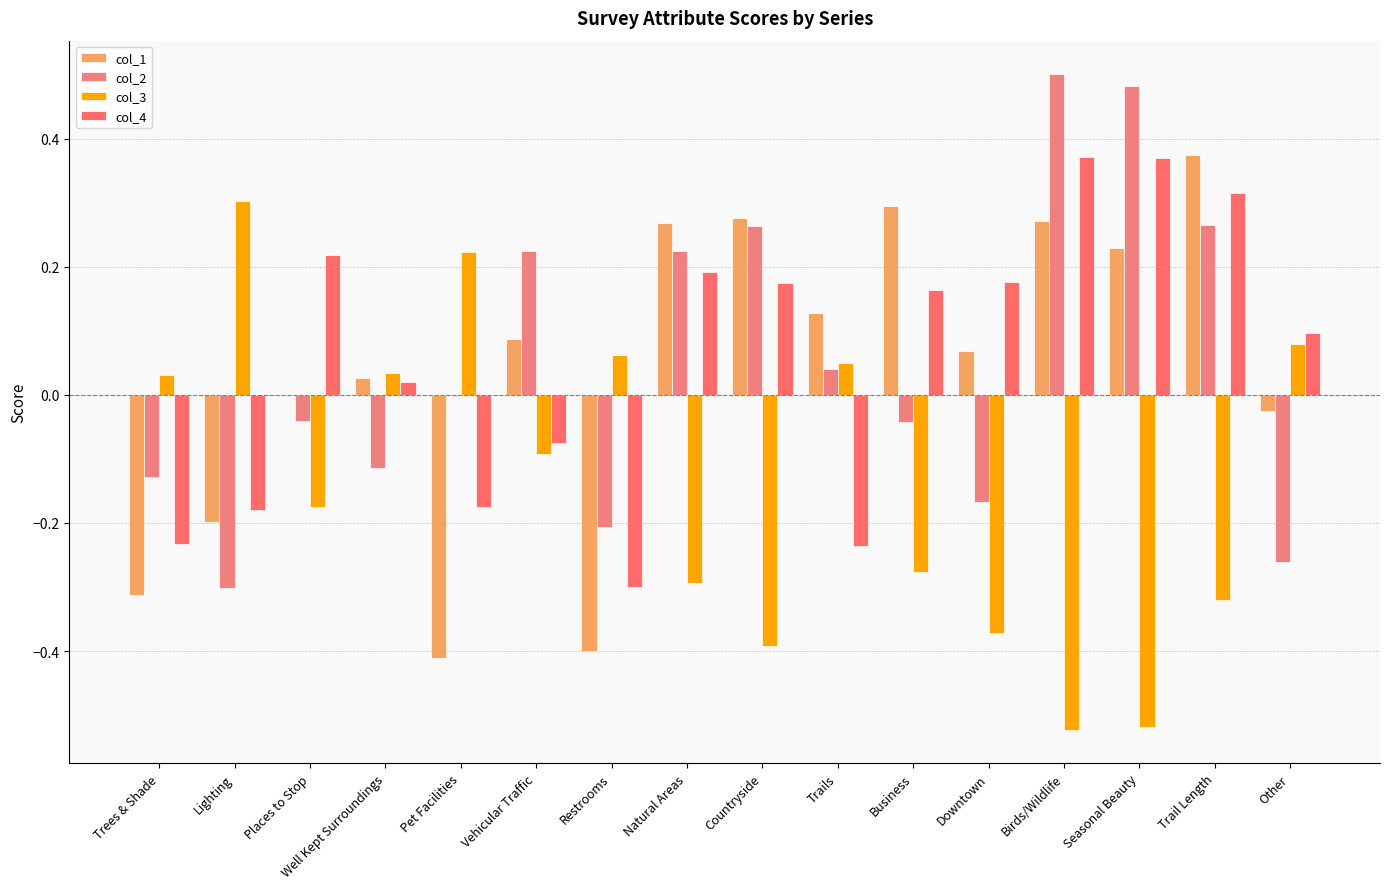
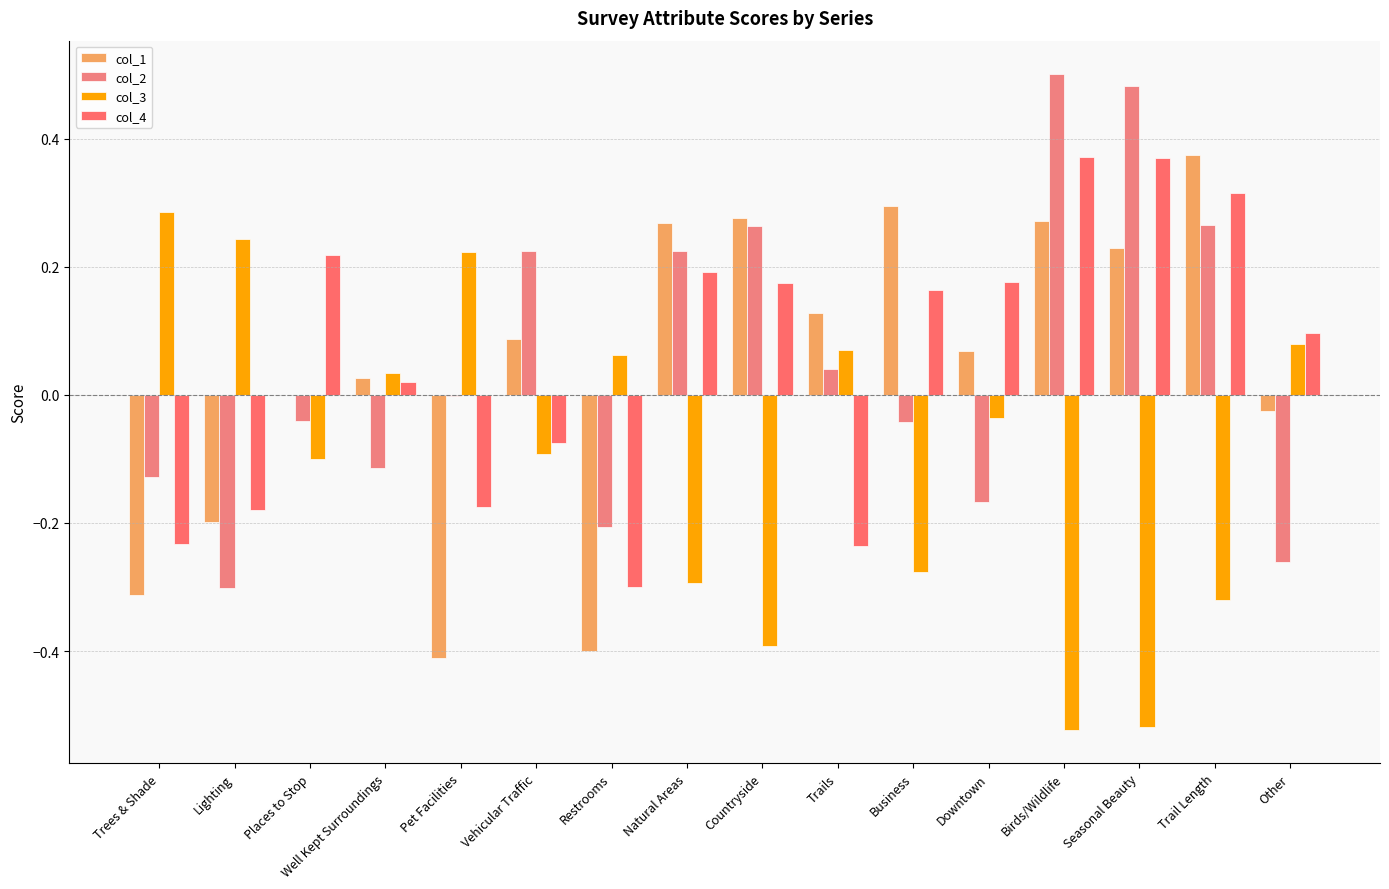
  {
    "col_3": {
-     "Trees & Shade": 0.03,
-     "Lighting": 0.30,
-     "Places to Stop": -0.17,
+     "Trees & Shade": 0.29,
+     "Lighting": 0.24,
+     "Places to Stop": -0.10,
      "Well Kept Surroundings": 0.03,
      "Pet Facilities": 0.22,
      "Vehicular Traffic": -0.09,
      "Restrooms": 0.06,
      "Natural Areas": -0.29,
      "Countryside": -0.39,
-     "Trails": 0.05,
+     "Trails": 0.07,
      "Business": -0.28,
-     "Downtown": -0.37,
+     "Downtown": -0.04,
      "Birds/Wildlife": -0.52,
      "Seasonal Beauty": -0.52,
      "Trail Length": -0.32,
      "Other": 0.08
    }
  }
